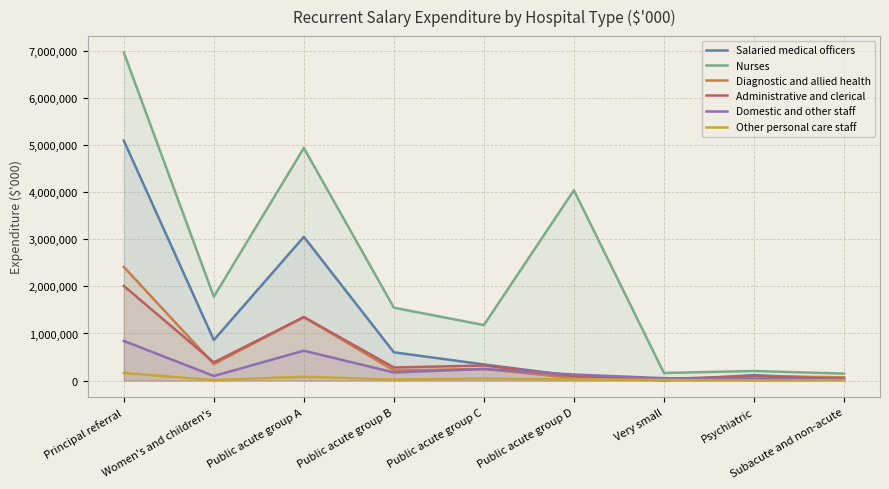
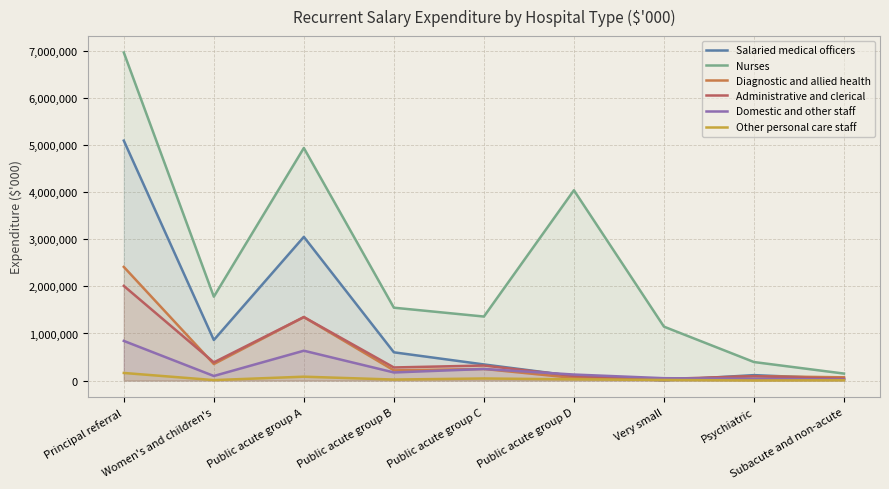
  {
    "Nurses": {
      "Principal referral": "7,000,000",
      "Women's and children's": "1,800,000",
      "Public acute group A": "4,900,000",
      "Public acute group B": "1,500,000",
-     "Public acute group C": "1,200,000",
+     "Public acute group C": "1,400,000",
      "Public acute group D": "4,000,000",
-     "Very small": "200,000",
-     "Psychiatric": "200,000",
+     "Very small": "1,100,000",
+     "Psychiatric": "400,000",
      "Subacute and non-acute": "100,000"
    }
  }
